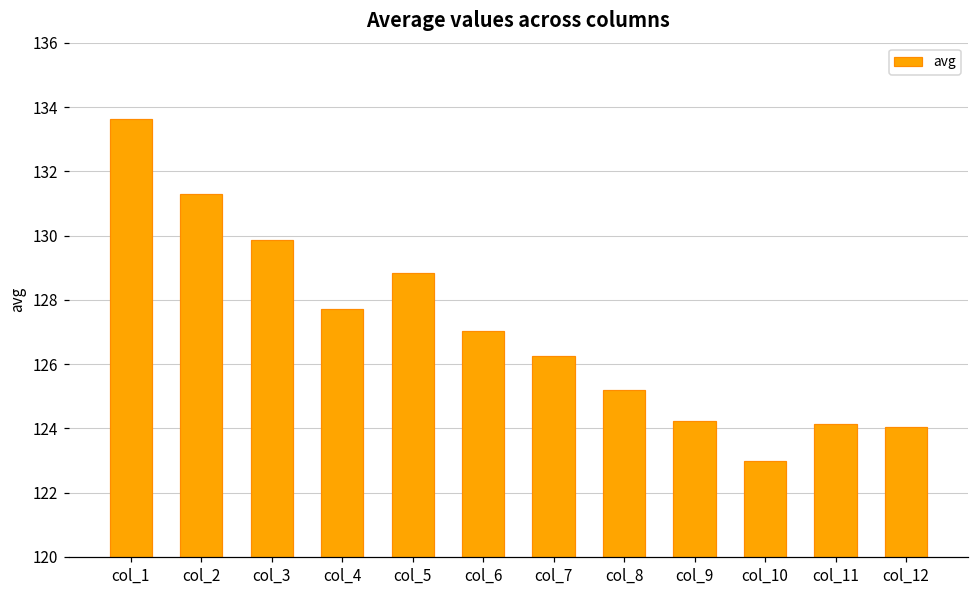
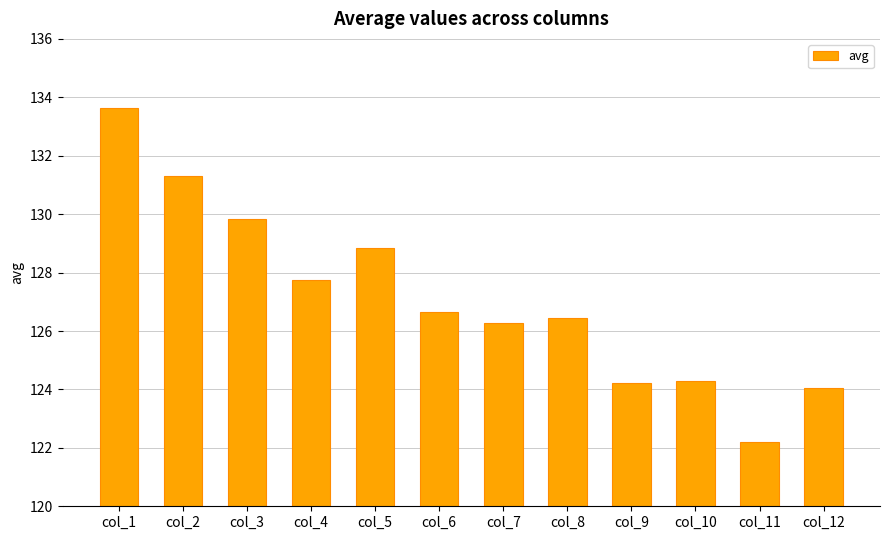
  {
    "col_1": 133.6,
    "col_2": 131.3,
    "col_3": 129.9,
    "col_4": 127.7,
    "col_5": 128.9,
-   "col_6": 127.0,
+   "col_6": 126.6,
    "col_7": 126.3,
-   "col_8": 125.2,
+   "col_8": 126.4,
    "col_9": 124.2,
-   "col_10": 123.0,
-   "col_11": 124.1,
+   "col_10": 124.3,
+   "col_11": 122.2,
    "col_12": 124.1
  }
